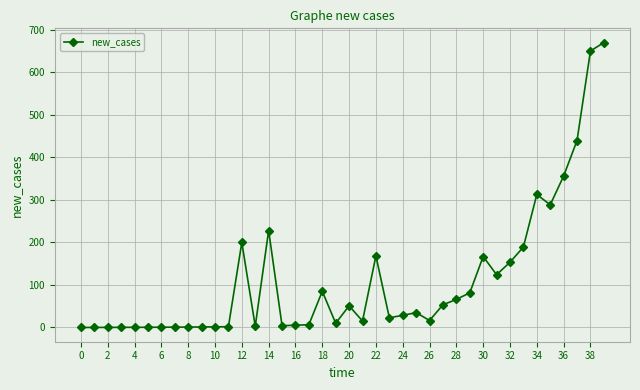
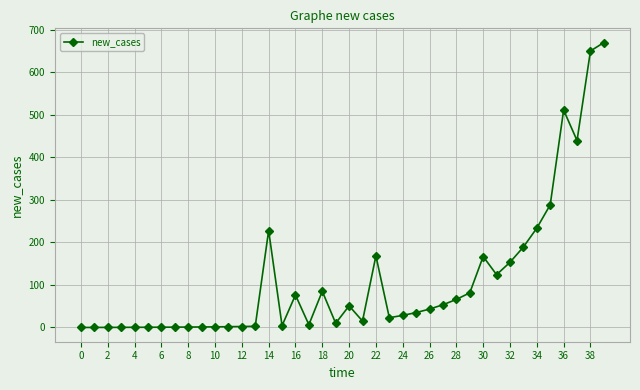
  {
    "0": 0,
    "2": 0,
    "4": 0,
    "6": 0,
    "8": 0,
    "10": 0,
-   "12": 200,
+   "12": 0,
    "14": 230,
-   "16": 10,
+   "16": 80,
    "18": 90,
    "20": 50,
    "22": 170,
    "24": 30,
-   "26": 20,
+   "26": 40,
    "28": 70,
    "30": 170,
    "32": 150,
-   "34": 310,
-   "36": 360,
+   "34": 230,
+   "36": 510,
    "38": 650
  }
